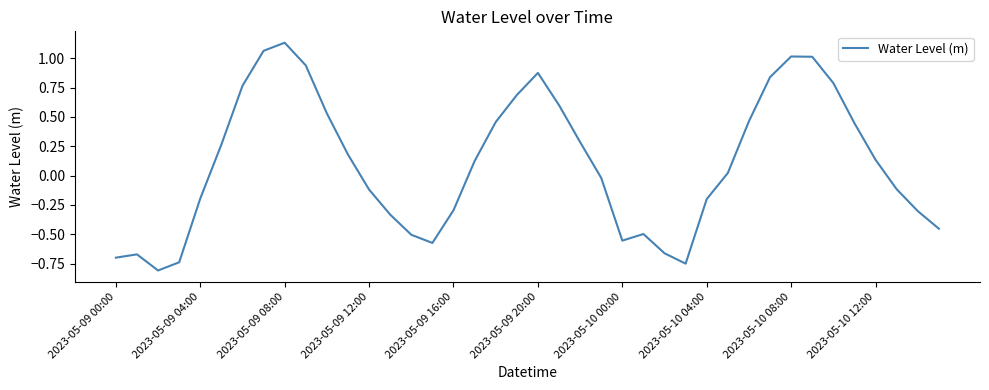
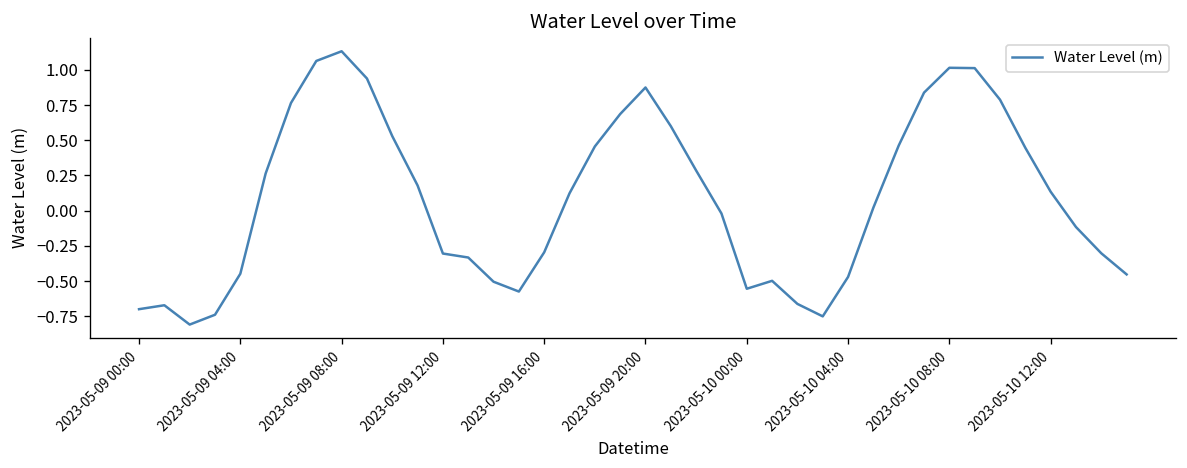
  {
    "2023-05-09 00:00": -0.70,
-   "2023-05-09 04:00": -0.20,
+   "2023-05-09 04:00": -0.45,
    "2023-05-09 08:00": 1.13,
-   "2023-05-09 12:00": -0.12,
+   "2023-05-09 12:00": -0.30,
    "2023-05-09 16:00": -0.30,
    "2023-05-09 20:00": 0.87,
    "2023-05-10 00:00": -0.55,
-   "2023-05-10 04:00": -0.20,
+   "2023-05-10 04:00": -0.47,
    "2023-05-10 08:00": 1.01,
    "2023-05-10 12:00": 0.13
  }
